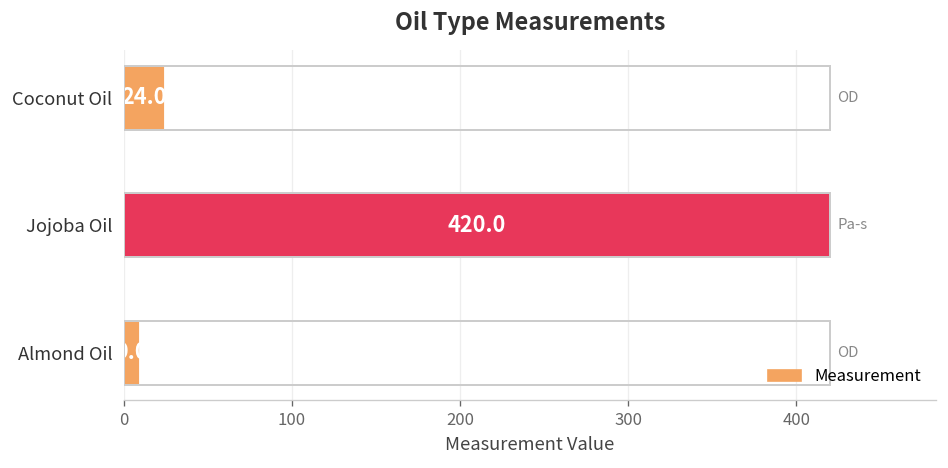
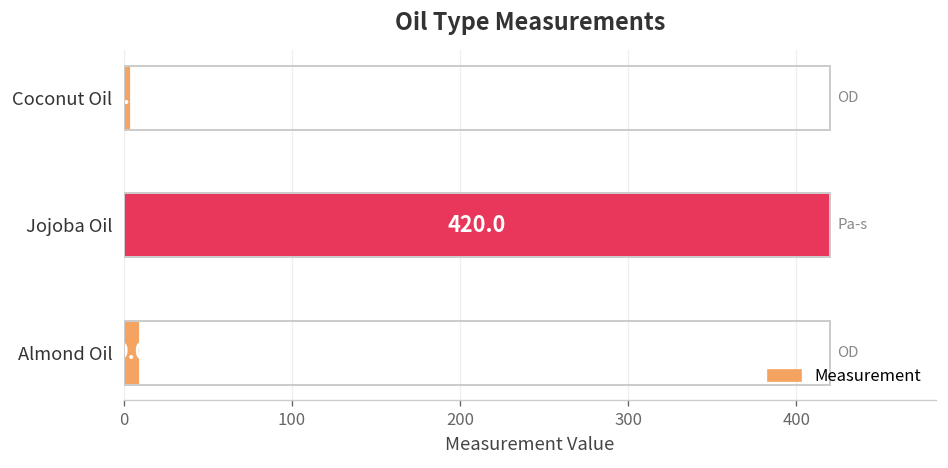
  {
-   "Coconut Oil": 24,
+   "Coconut Oil": 4,
    "Almond Oil": 9
  }
